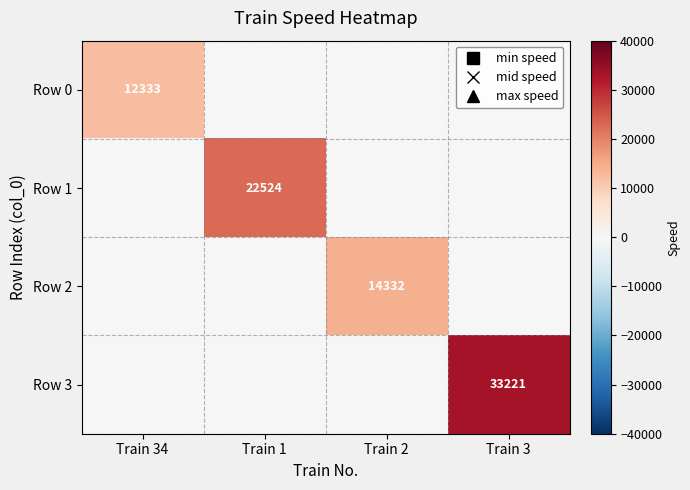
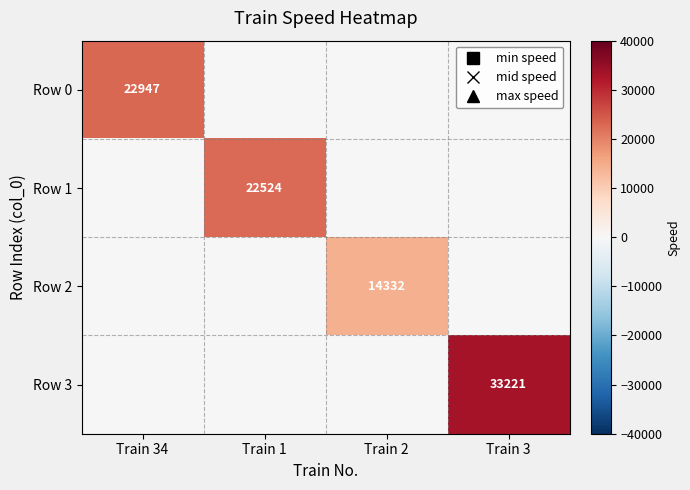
  {
    "Row 0": {
-     "Train 34": 12333
+     "Train 34": 22947
    },
    "Row 1": {
      "Train 1": 22524
    },
    "Row 2": {
      "Train 2": 14332
    },
    "Row 3": {
      "Train 3": 33221
    }
  }
